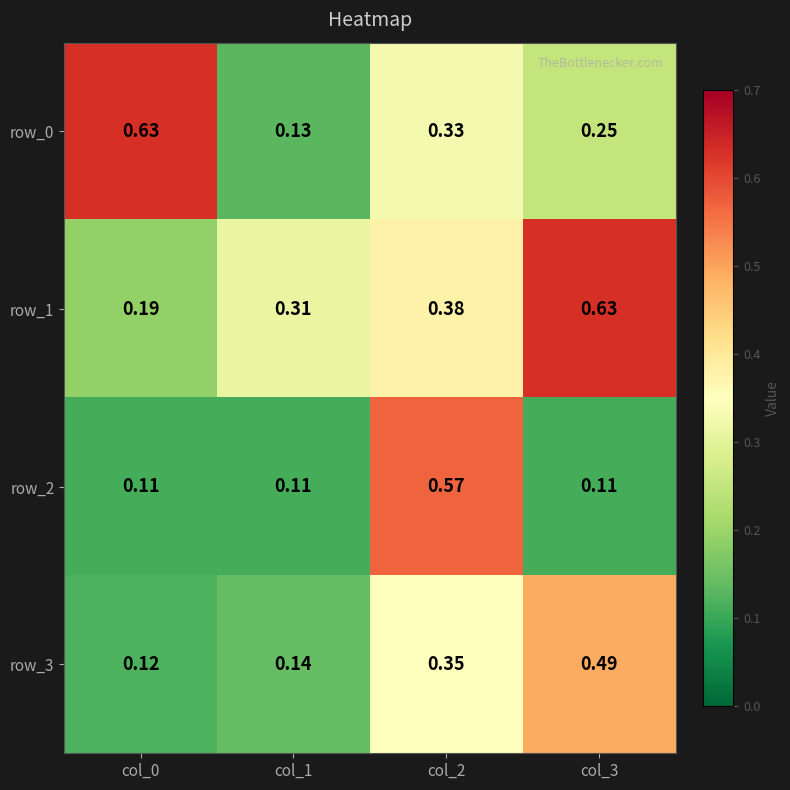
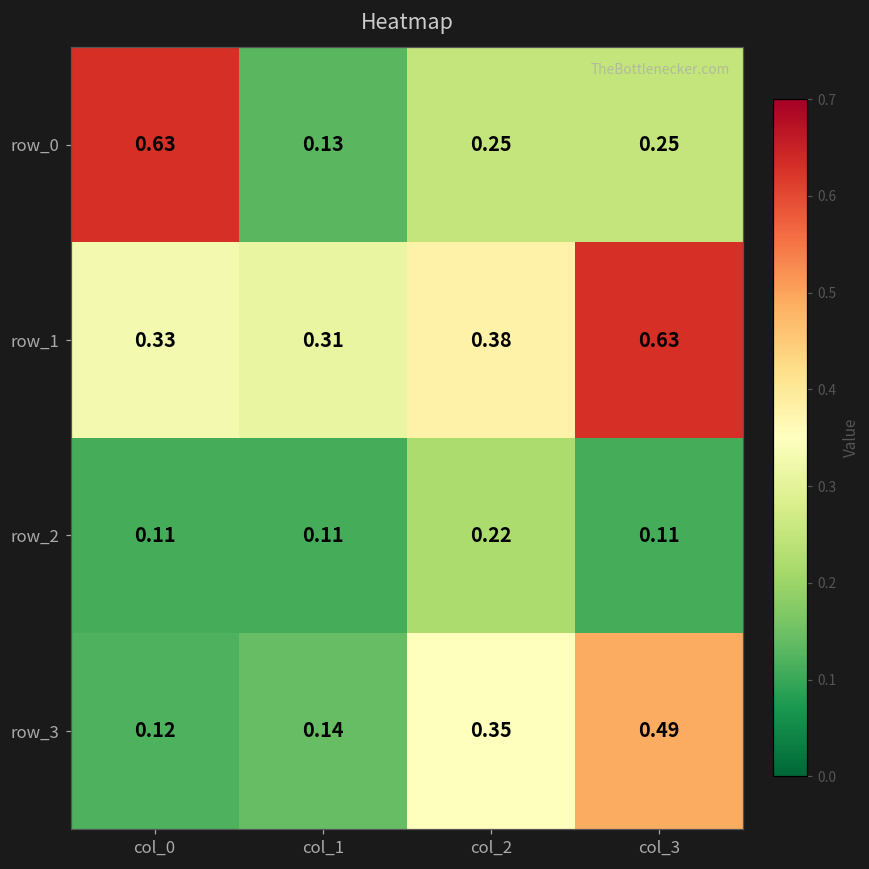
  {
    "row_0": {
      "col_0": 0.63,
      "col_1": 0.13,
-     "col_2": 0.33
+     "col_2": 0.25
    },
    "row_1": {
-     "col_0": 0.19,
+     "col_0": 0.33,
      "col_1": 0.31,
      "col_2": 0.38,
      "col_3": 0.63
    },
    "row_2": {
      "col_0": 0.11,
      "col_1": 0.11,
-     "col_2": 0.57,
+     "col_2": 0.22,
      "col_3": 0.11
    },
    "row_3": {
      "col_0": 0.12,
      "col_1": 0.14,
      "col_2": 0.35,
      "col_3": 0.49
    }
  }
